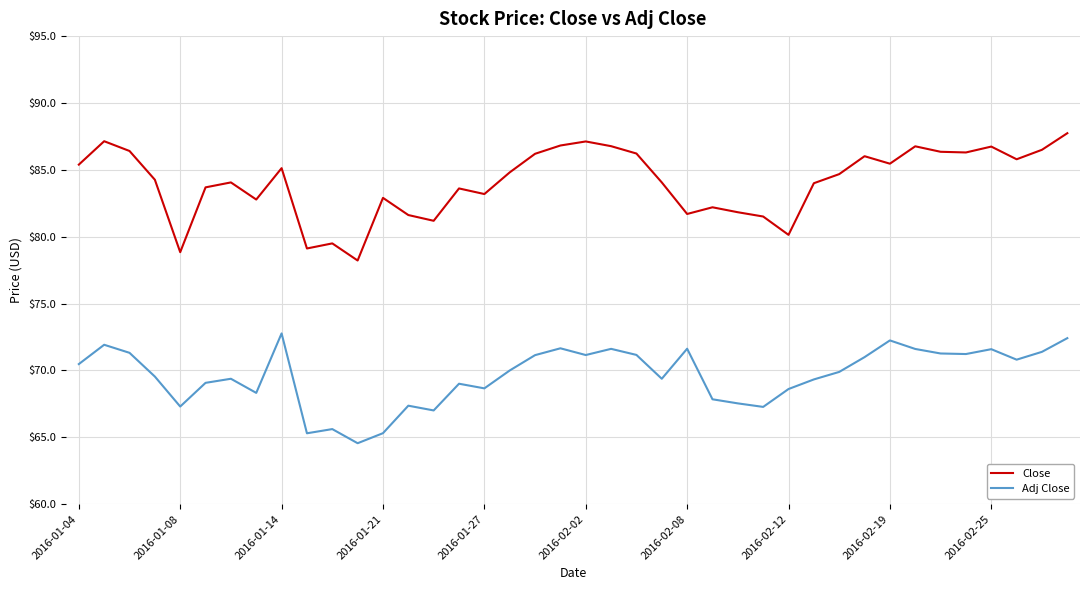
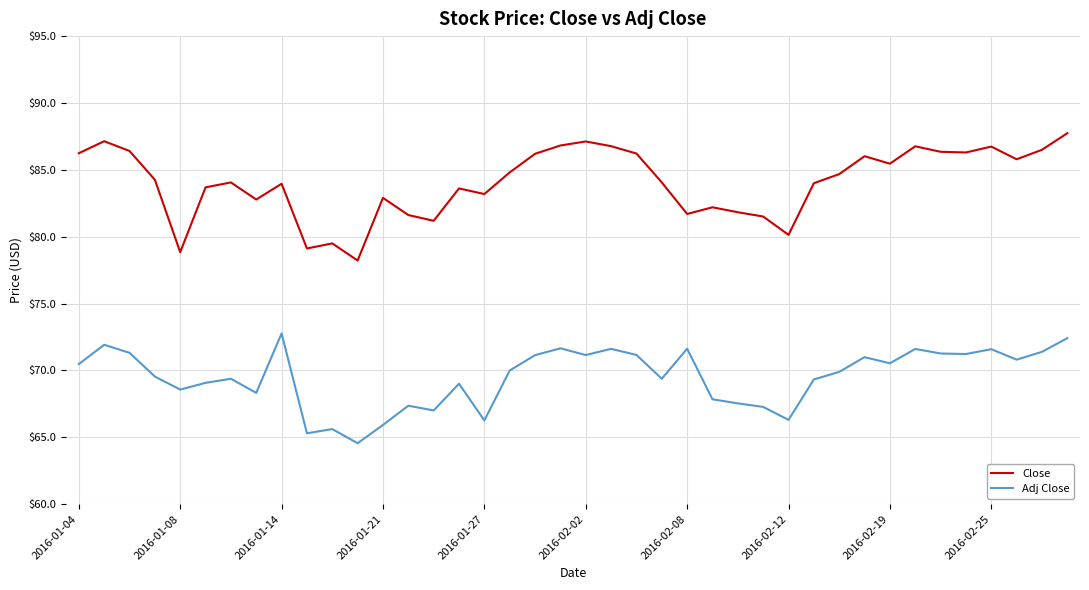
  {
    "Close": {
-     "2016-01-04": "$85.4",
+     "2016-01-04": "$86.2",
      "2016-01-08": "$78.8",
-     "2016-01-14": "$85.1",
+     "2016-01-14": "$84.0",
      "2016-01-21": "$82.9",
      "2016-01-27": "$83.2",
      "2016-02-02": "$87.1",
      "2016-02-08": "$81.7",
      "2016-02-12": "$80.1",
      "2016-02-19": "$85.5",
      "2016-02-25": "$86.7"
    },
    "Adj Close": {
      "2016-01-04": "$70.5",
-     "2016-01-08": "$67.3",
+     "2016-01-08": "$68.6",
      "2016-01-14": "$72.8",
-     "2016-01-21": "$65.3",
-     "2016-01-27": "$68.7",
+     "2016-01-21": "$65.9",
+     "2016-01-27": "$66.3",
      "2016-02-02": "$71.2",
      "2016-02-08": "$71.6",
-     "2016-02-12": "$68.6",
-     "2016-02-19": "$72.2",
+     "2016-02-12": "$66.3",
+     "2016-02-19": "$70.5",
      "2016-02-25": "$71.6"
    }
  }
